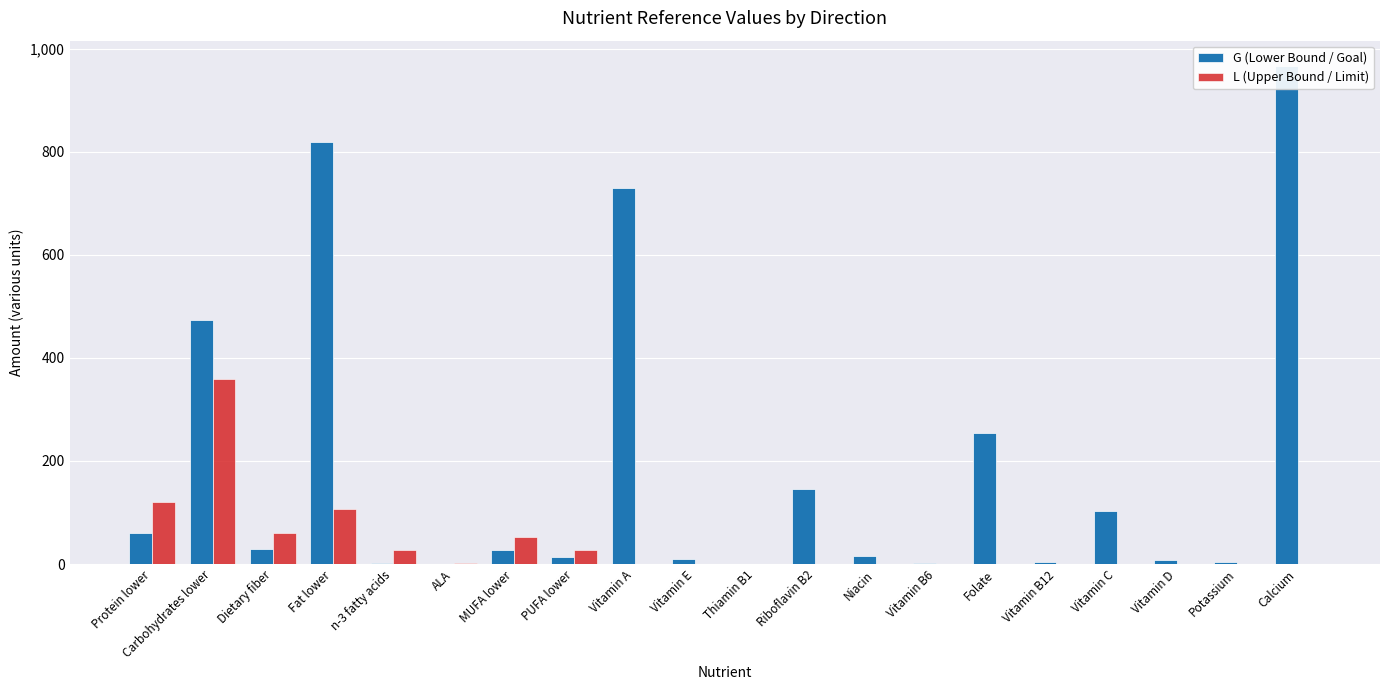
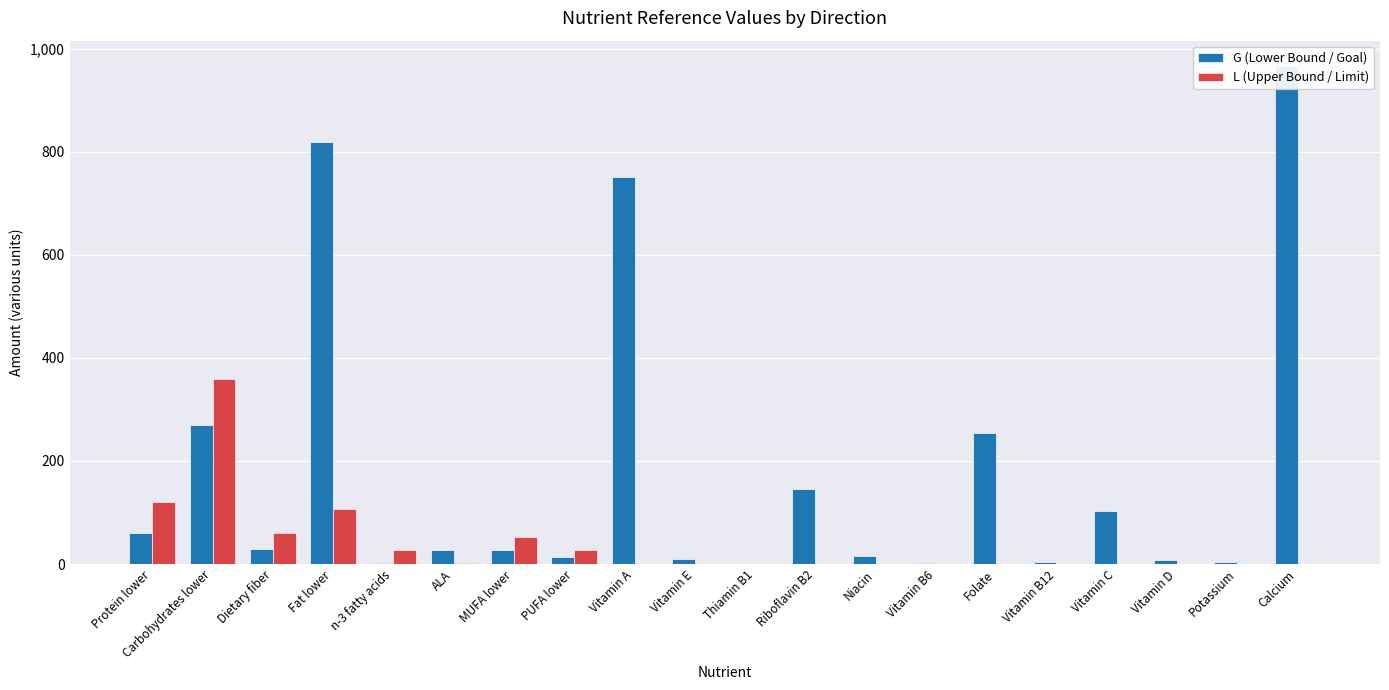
  {
    "G (Lower Bound / Goal)": {
      "Protein lower": 60,
-     "Carbohydrates lower": 470,
+     "Carbohydrates lower": 270,
      "Dietary fiber": 30,
      "Fat lower": 820,
-     "ALA": 0,
+     "ALA": 30,
      "MUFA lower": 30,
      "PUFA lower": 10,
-     "Vitamin A": 730,
+     "Vitamin A": 750,
      "Vitamin E": 10,
      "Riboflavin B2": 150,
      "Niacin": 20,
      "Folate": 260,
      "Vitamin C": 100,
      "Vitamin D": 10
    },
    "L (Upper Bound / Limit)": {
      "Protein lower": 120,
      "Carbohydrates lower": 360,
      "Dietary fiber": 60,
      "Fat lower": 110,
      "n-3 fatty acids": 30,
      "MUFA lower": 50,
      "PUFA lower": 30,
      "Vitamin A": 0,
      "Vitamin E": 0,
      "Thiamin B1": 0,
      "Riboflavin B2": 0,
      "Niacin": 0,
      "Vitamin B6": 0,
      "Folate": 0,
      "Vitamin B12": 0,
      "Vitamin C": 0,
      "Vitamin D": 0,
      "Potassium": 0,
      "Calcium": 0
    }
  }
